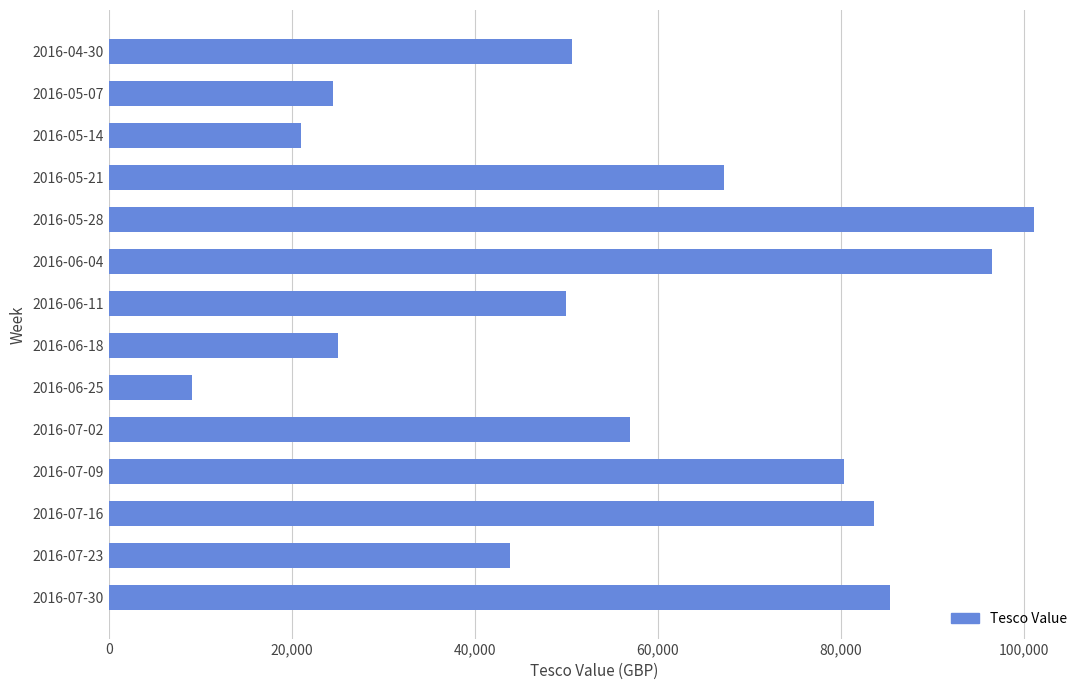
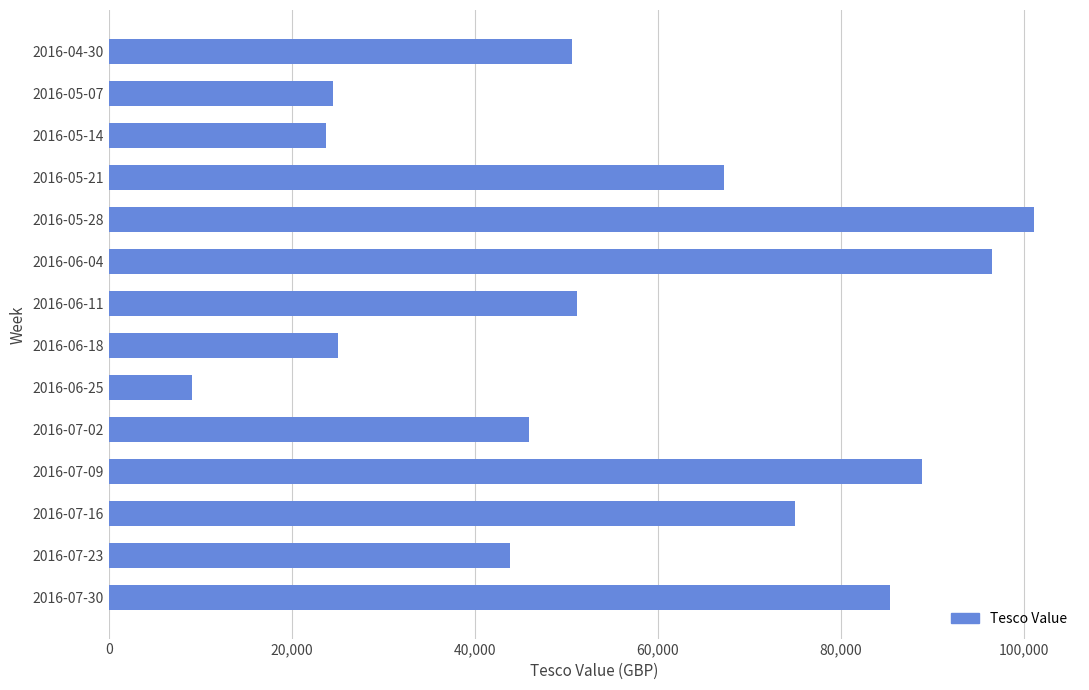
  {
    "2016-04-30": "51,000",
    "2016-05-07": "24,000",
-   "2016-05-14": "21,000",
+   "2016-05-14": "24,000",
    "2016-05-21": "67,000",
    "2016-05-28": "101,000",
    "2016-06-04": "97,000",
-   "2016-06-11": "50,000",
+   "2016-06-11": "51,000",
    "2016-06-18": "25,000",
    "2016-06-25": "9,000",
-   "2016-07-02": "57,000",
-   "2016-07-09": "80,000",
-   "2016-07-16": "84,000",
+   "2016-07-02": "46,000",
+   "2016-07-09": "89,000",
+   "2016-07-16": "75,000",
    "2016-07-23": "44,000",
    "2016-07-30": "85,000"
  }
